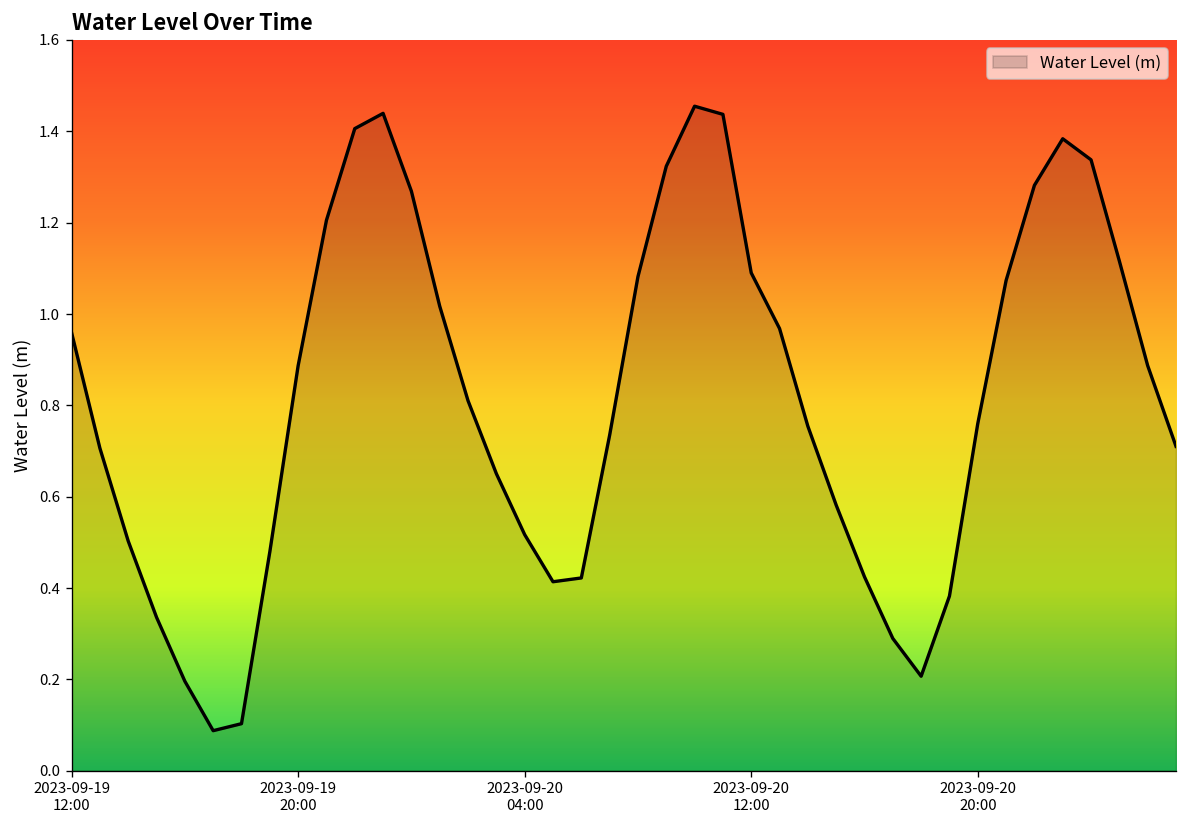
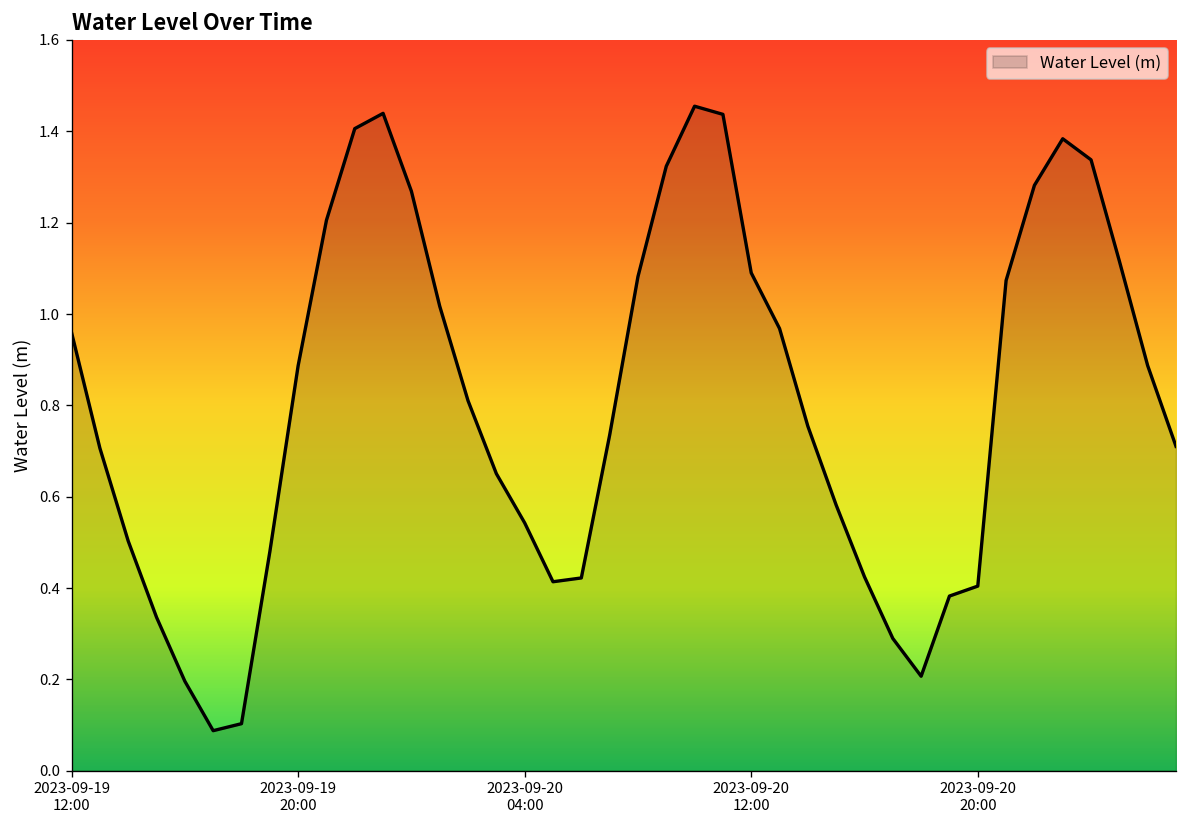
  {
    "2023-09-19 12:00": 0.96,
    "2023-09-19 20:00": 0.89,
-   "2023-09-20 04:00": 0.52,
+   "2023-09-20 04:00": 0.54,
    "2023-09-20 12:00": 1.09,
-   "2023-09-20 20:00": 0.76
+   "2023-09-20 20:00": 0.40
  }
